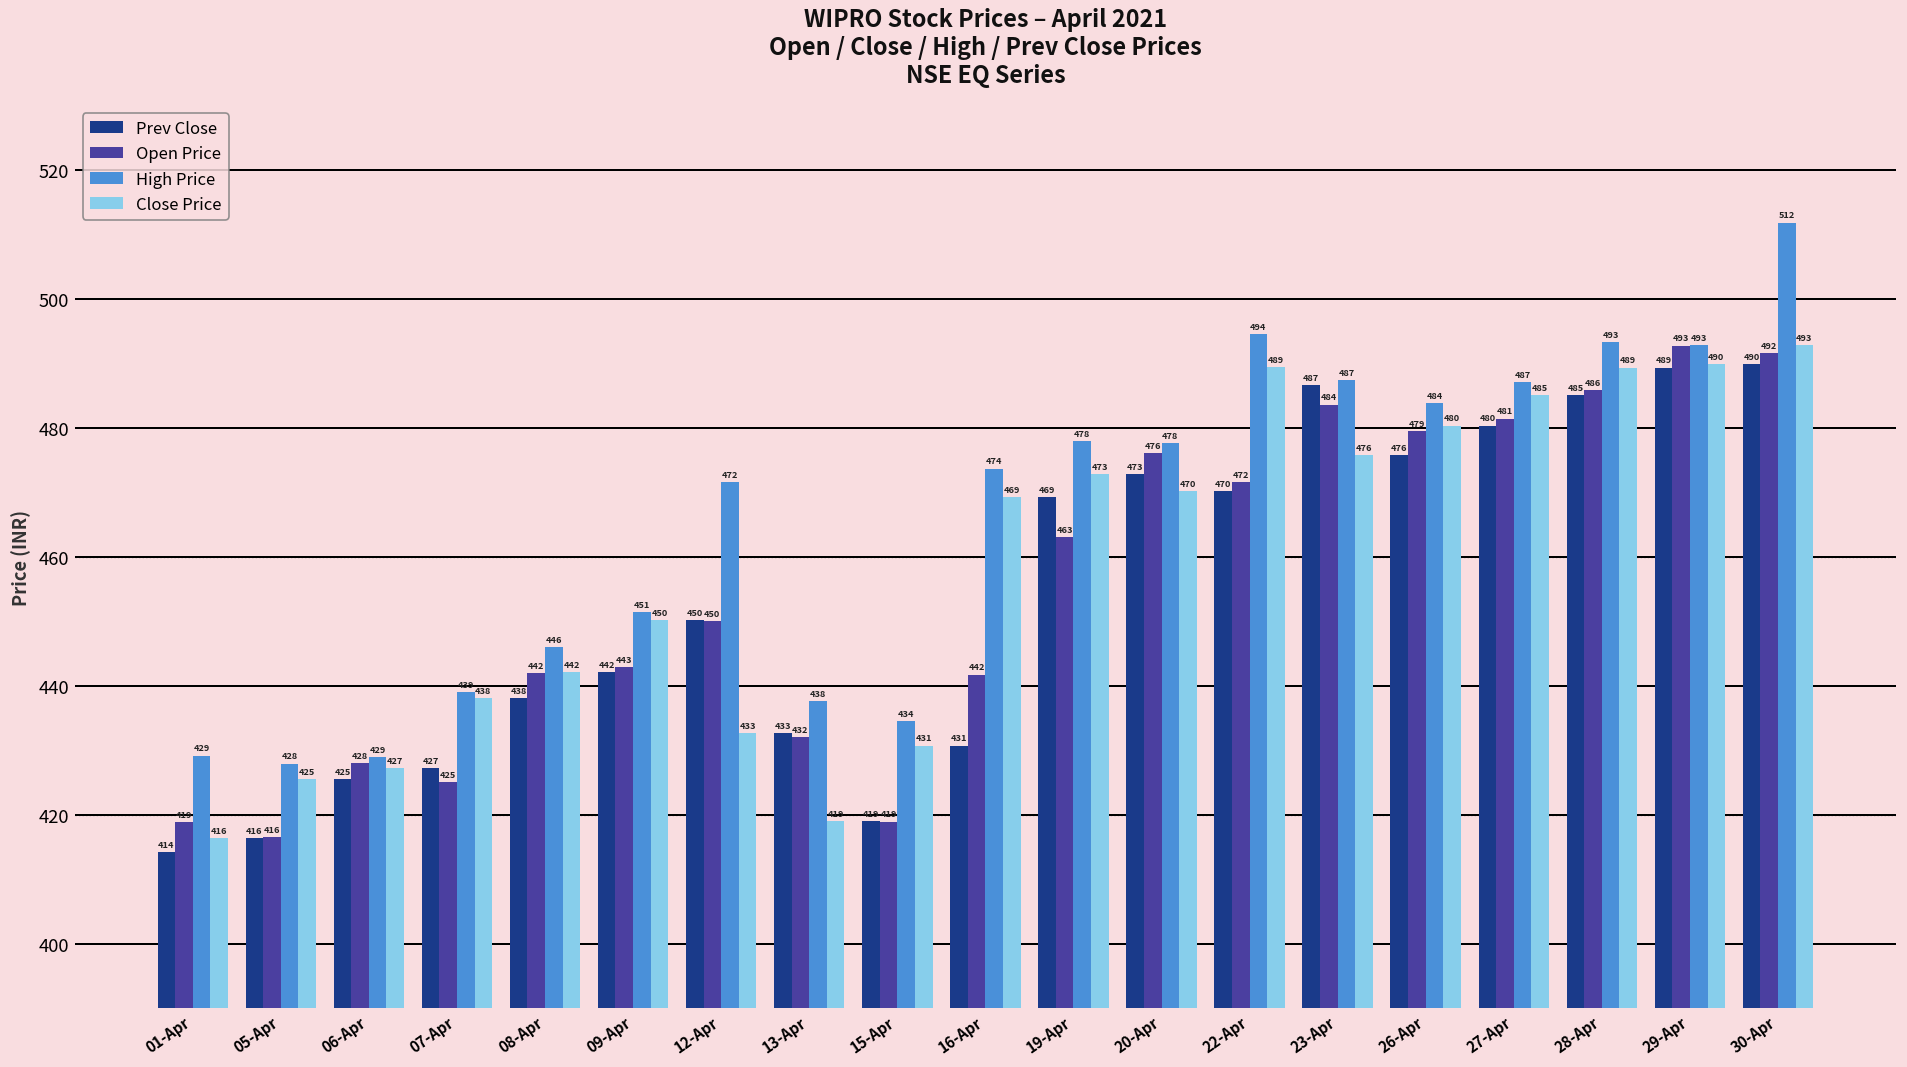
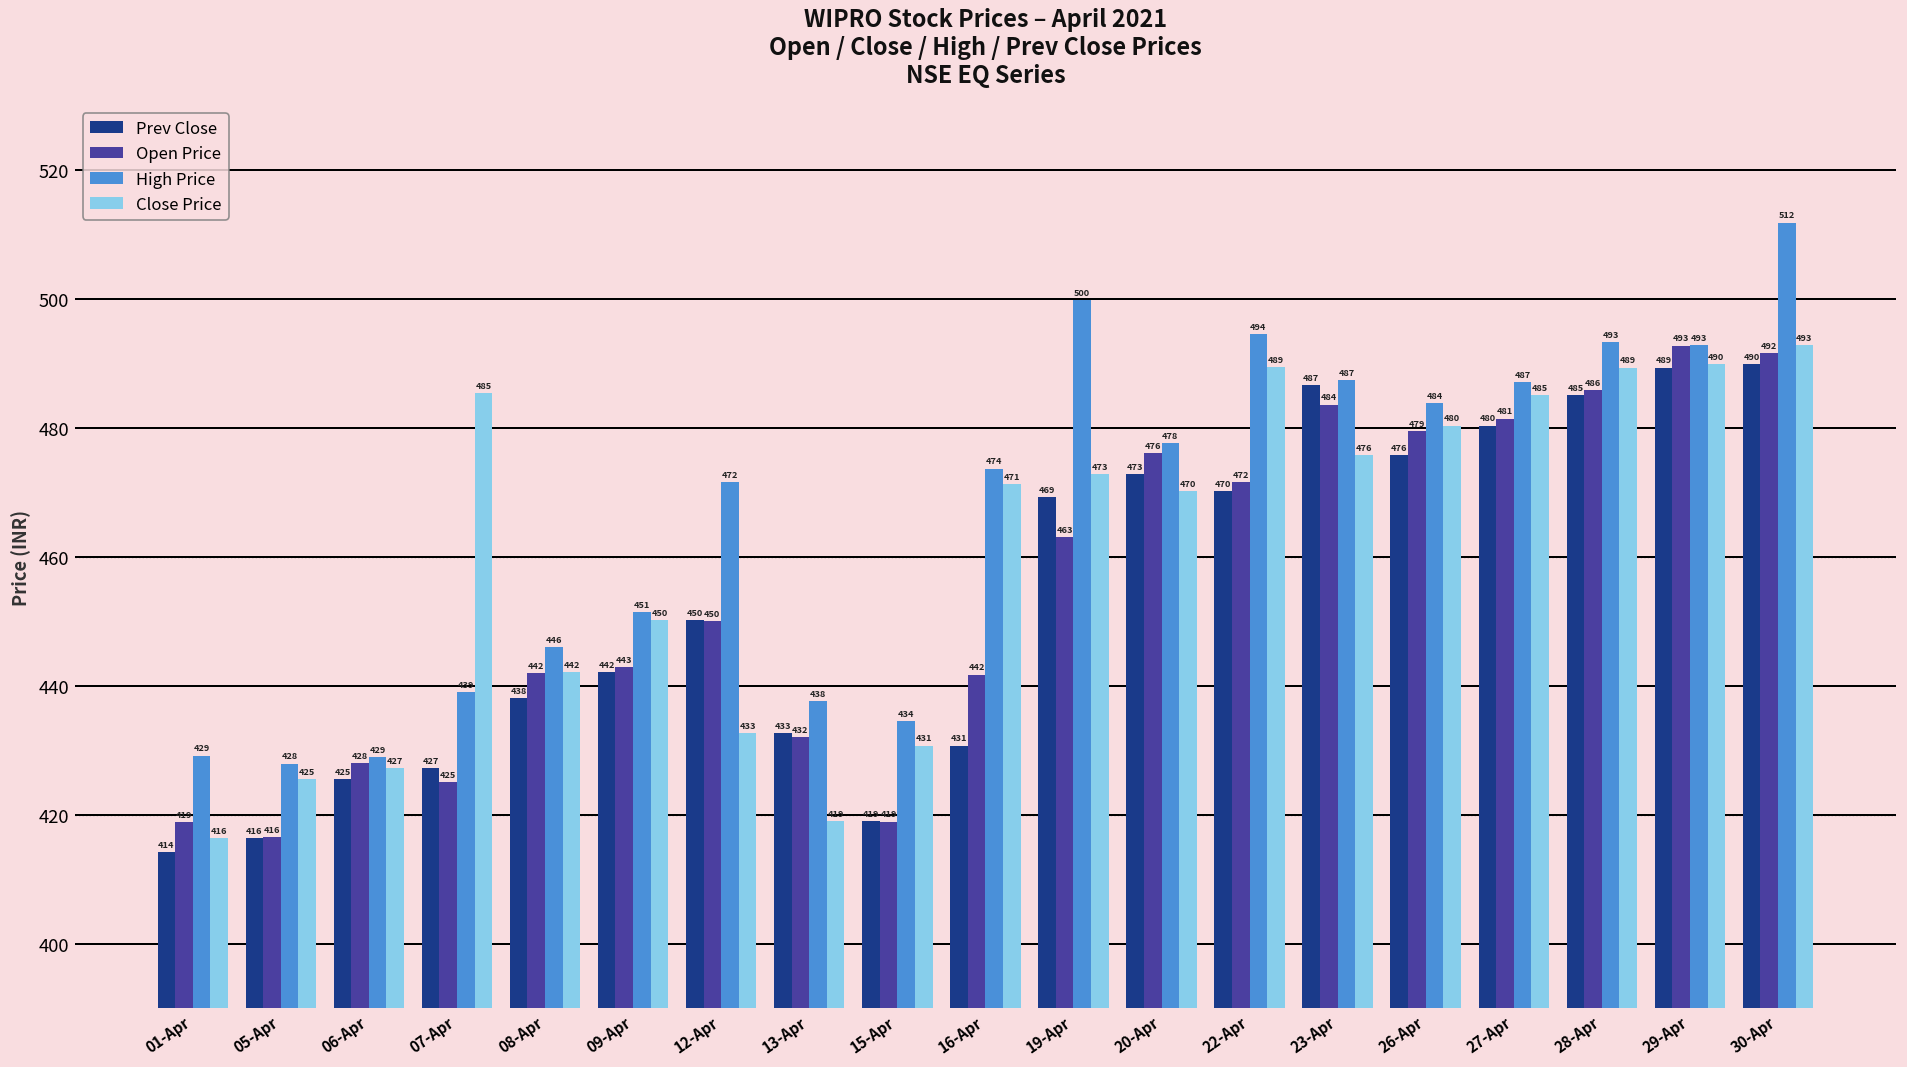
  {
    "High Price": {
      "01-Apr": 429,
      "05-Apr": 428,
      "06-Apr": 429,
      "07-Apr": 439,
      "08-Apr": 446,
      "09-Apr": 451,
      "12-Apr": 472,
      "13-Apr": 438,
      "15-Apr": 434,
      "16-Apr": 474,
-     "19-Apr": 478,
+     "19-Apr": 500,
      "20-Apr": 478,
      "22-Apr": 494,
      "23-Apr": 487,
      "26-Apr": 484,
      "27-Apr": 487,
      "28-Apr": 493,
      "29-Apr": 493,
      "30-Apr": 512
    },
    "Close Price": {
      "01-Apr": 416,
      "05-Apr": 425,
      "06-Apr": 427,
-     "07-Apr": 438,
+     "07-Apr": 485,
      "08-Apr": 442,
      "09-Apr": 450,
      "12-Apr": 433,
      "13-Apr": 419,
      "15-Apr": 431,
-     "16-Apr": 469,
+     "16-Apr": 471,
      "19-Apr": 473,
      "20-Apr": 470,
      "22-Apr": 489,
      "23-Apr": 476,
      "26-Apr": 480,
      "27-Apr": 485,
      "28-Apr": 489,
      "29-Apr": 490,
      "30-Apr": 493
    }
  }
